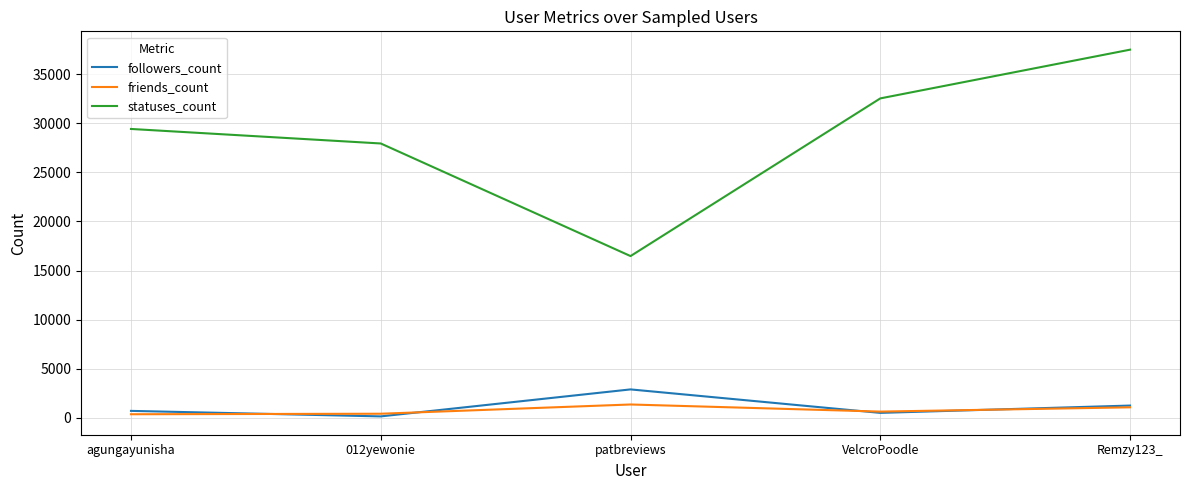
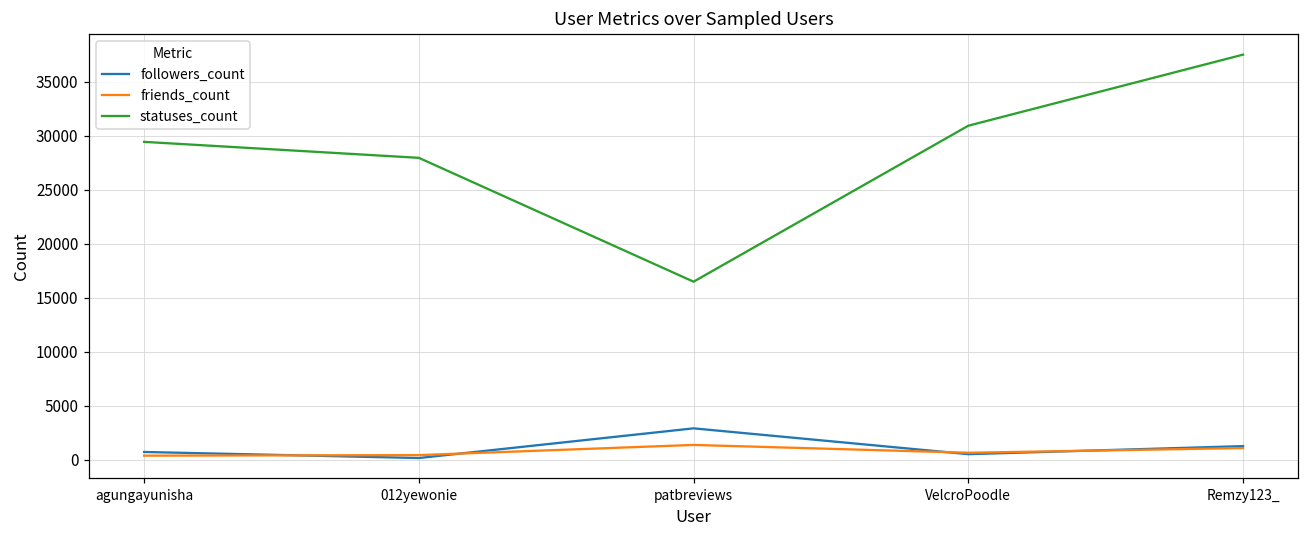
  {
    "followers_count": {
      "agungayunisha": 1000,
      "012yewonie": 0,
      "patbreviews": 3000
    },
    "friends_count": {
      "agungayunisha": 0,
      "012yewonie": 0,
      "patbreviews": 1000
    },
    "statuses_count": {
      "agungayunisha": 29000,
      "012yewonie": 28000,
      "patbreviews": 16000,
-     "VelcroPoodle": 33000,
+     "VelcroPoodle": 31000,
      "Remzy123_": 37000
    }
  }
